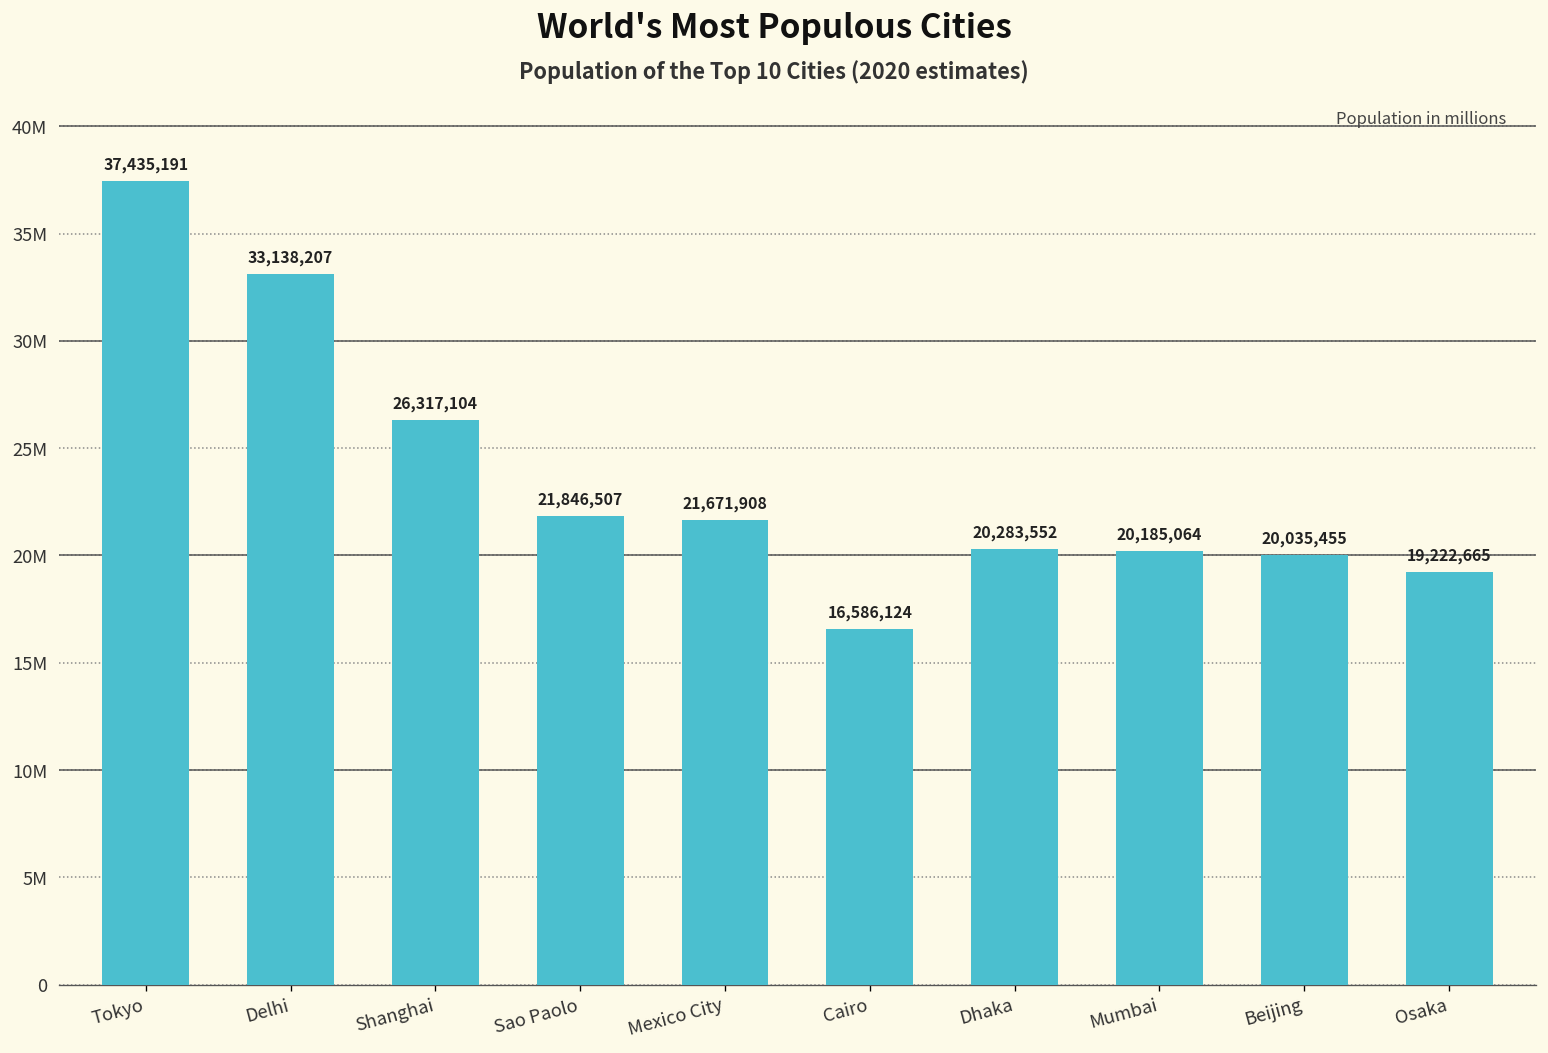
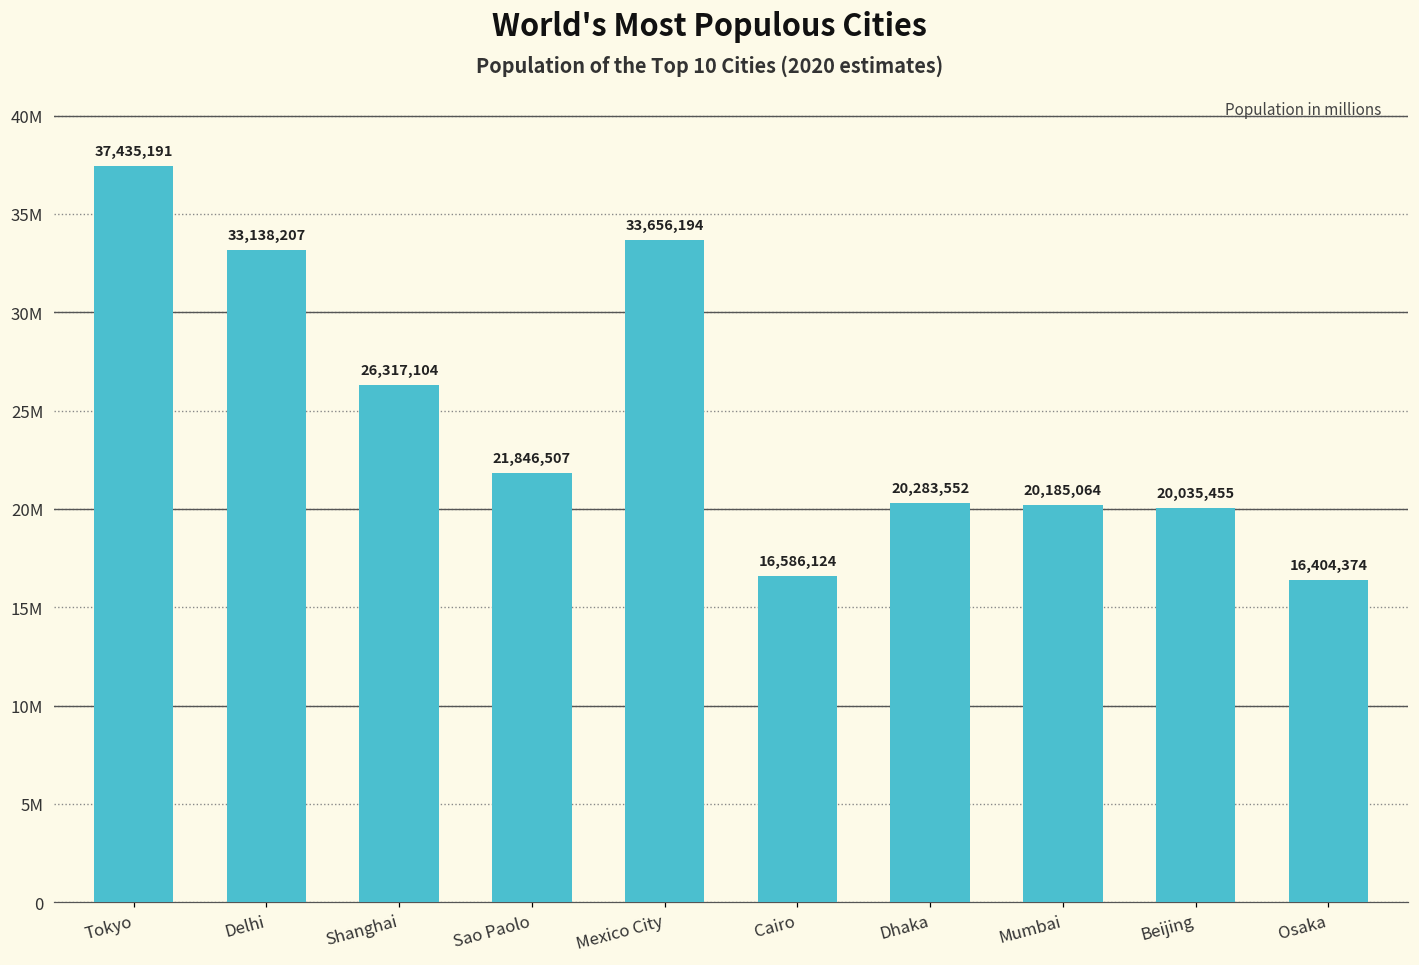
  {
    "Tokyo": "37,435,191",
    "Delhi": "33,138,207",
    "Shanghai": "26,317,104",
    "Sao Paolo": "21,846,507",
-   "Mexico City": "21,671,908",
+   "Mexico City": "33,656,194",
    "Cairo": "16,586,124",
    "Dhaka": "20,283,552",
    "Mumbai": "20,185,064",
    "Beijing": "20,035,455",
-   "Osaka": "19,222,665"
+   "Osaka": "16,404,374"
  }
